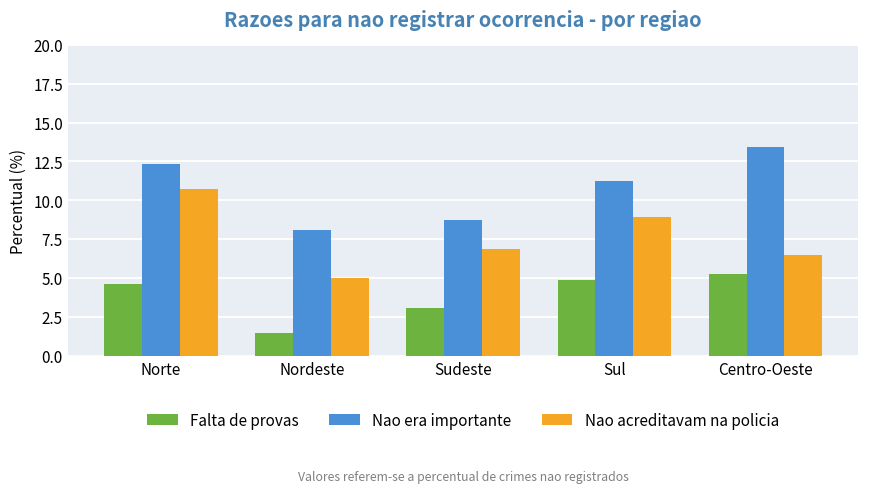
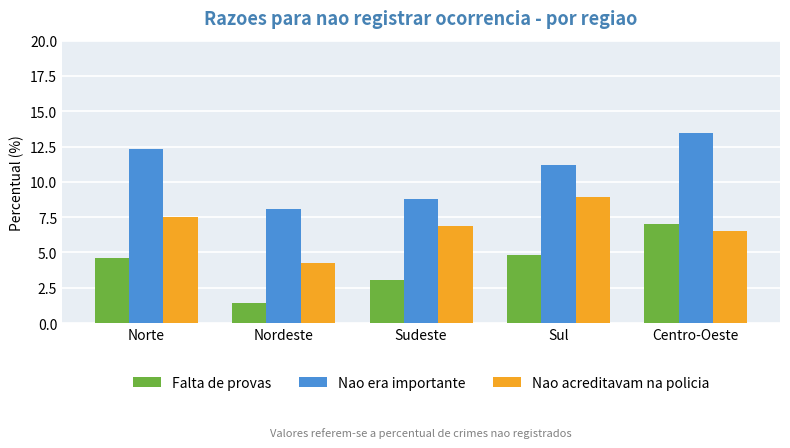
  {
    "Falta de provas": {
      "Norte": 4.6,
      "Nordeste": 1.5,
      "Sudeste": 3.1,
      "Sul": 4.8,
-     "Centro-Oeste": 5.2
+     "Centro-Oeste": 7.0
    },
    "Nao era importante": {
      "Norte": 12.3,
      "Nordeste": 8.1,
      "Sudeste": 8.8,
      "Sul": 11.2,
      "Centro-Oeste": 13.5
    },
    "Nao acreditavam na policia": {
-     "Norte": 10.7,
-     "Nordeste": 5.0,
+     "Norte": 7.5,
+     "Nordeste": 4.3,
      "Sudeste": 6.9,
      "Sul": 8.9,
      "Centro-Oeste": 6.5
    }
  }
